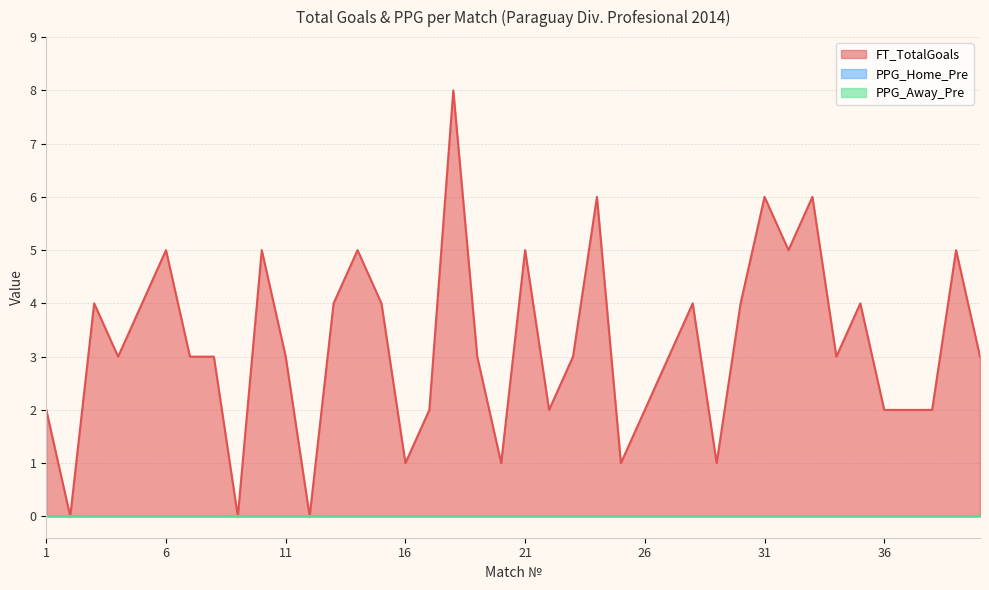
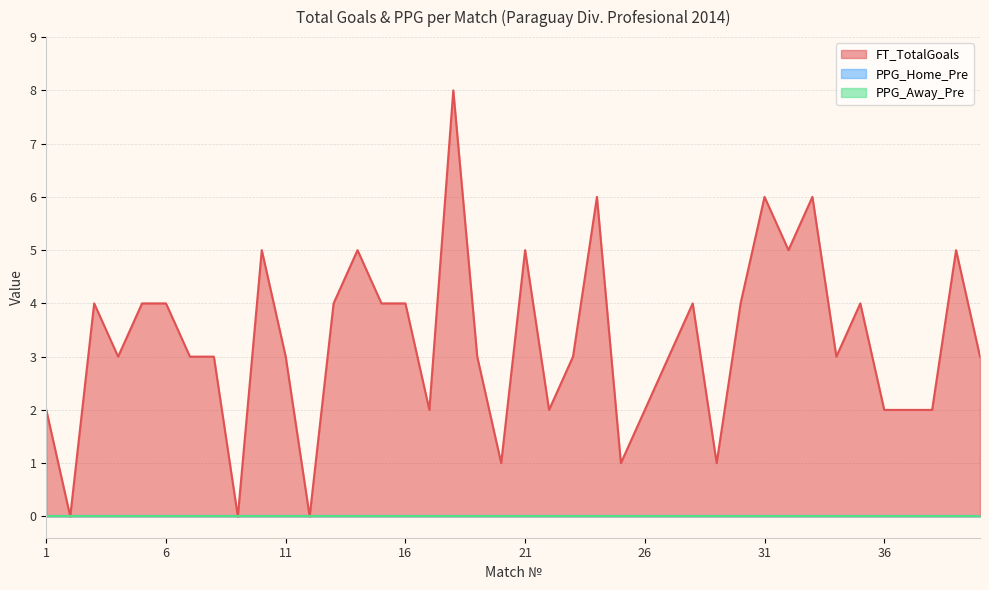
  {
    "FT_TotalGoals": {
      "1": 2,
-     "6": 5,
+     "6": 4,
      "11": 3,
-     "16": 1,
+     "16": 4,
      "21": 5,
      "26": 2,
      "31": 6,
      "36": 2
    },
    "PPG_Away_Pre": {
      "1": 0,
      "6": 0,
      "11": 0,
      "16": 0,
      "21": 0,
      "26": 0,
      "31": 0,
      "36": 0
    }
  }
